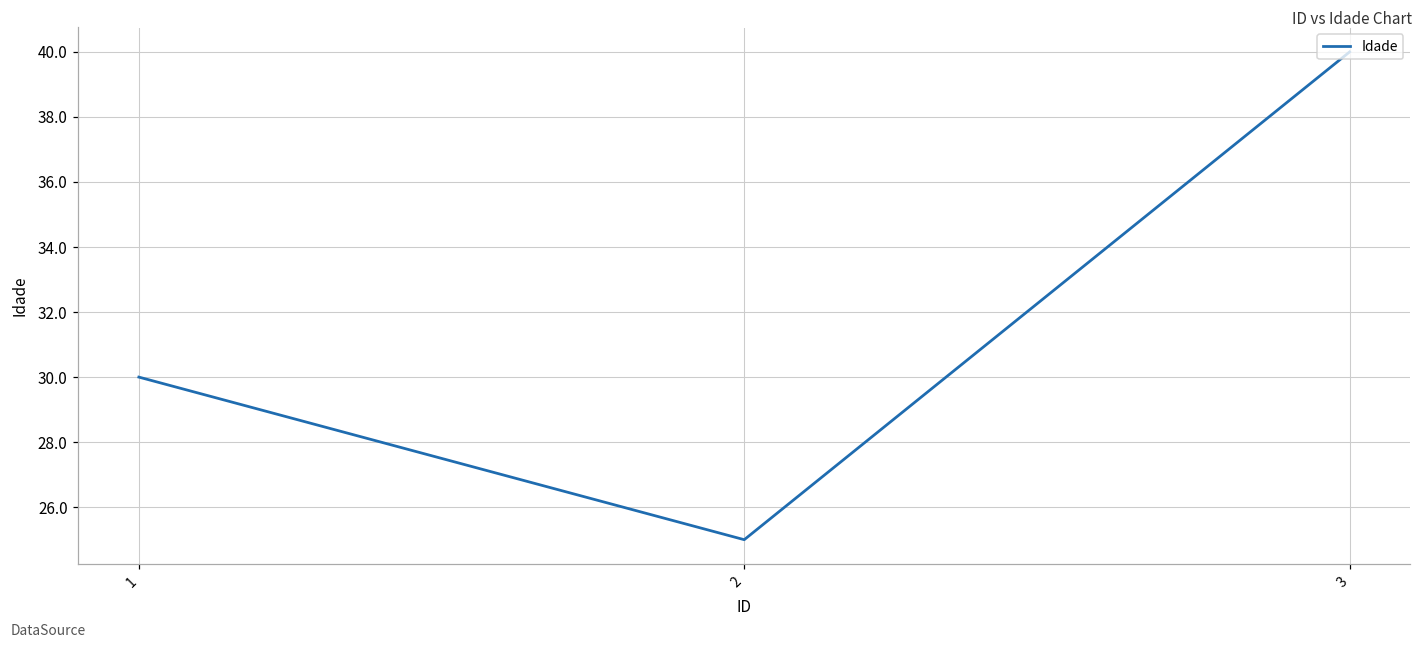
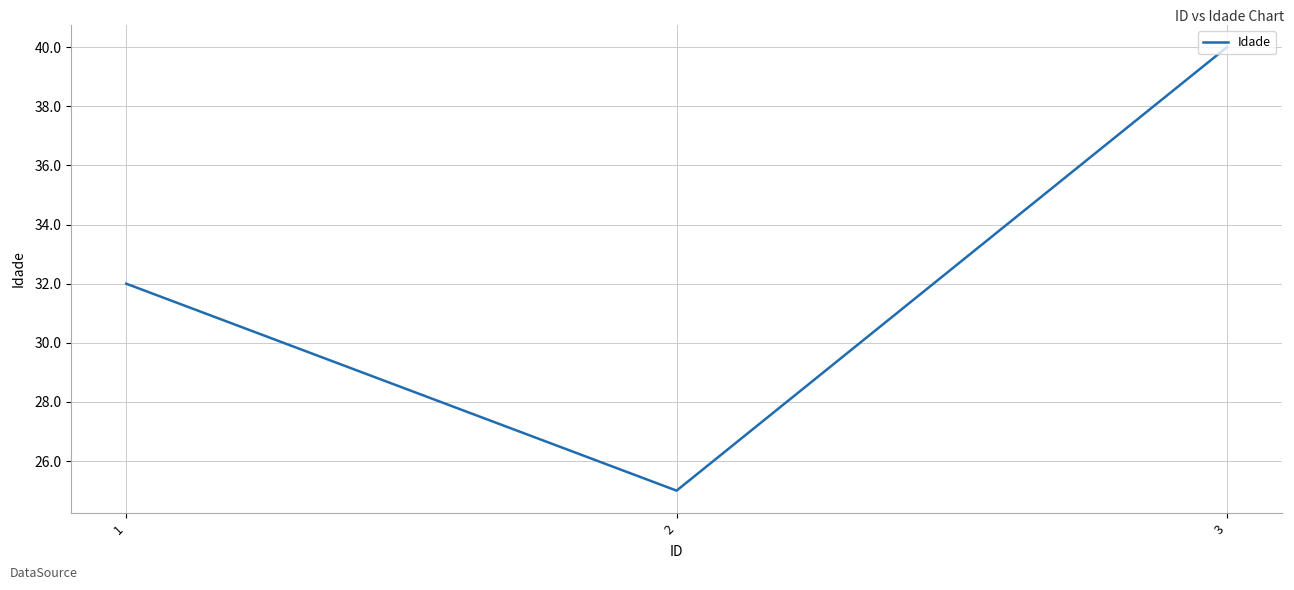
  {
-   "1": 30,
+   "1": 32,
    "2": 25
  }
